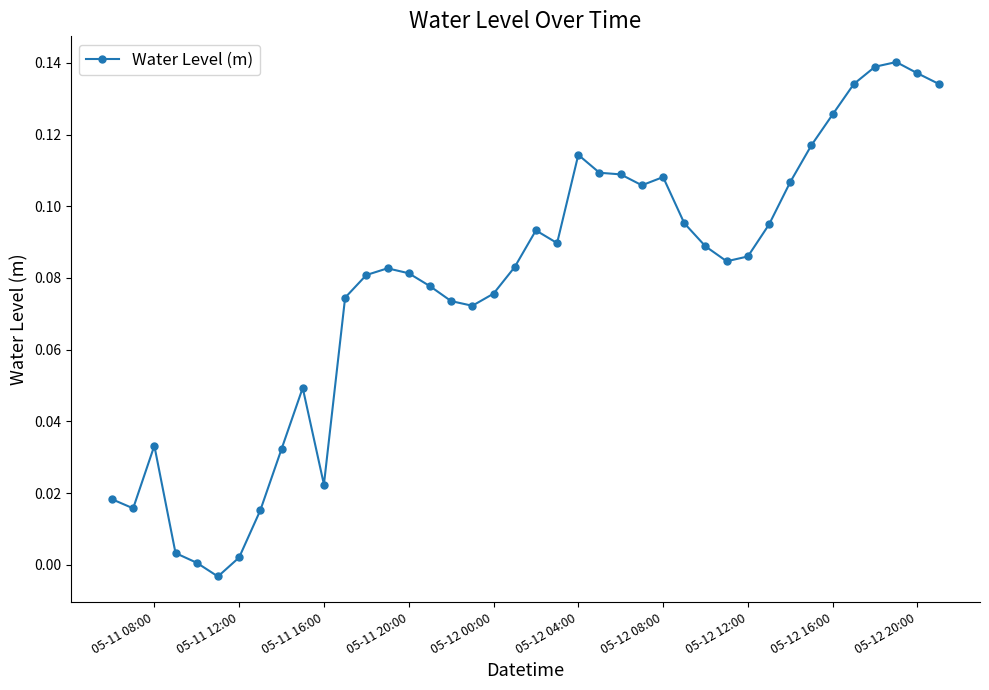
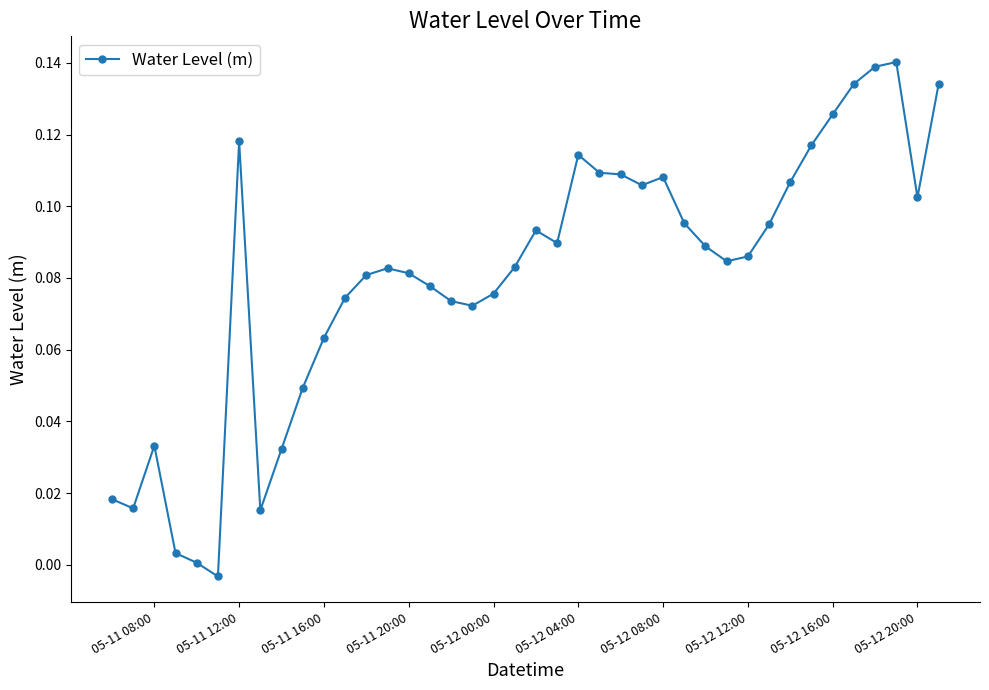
  {
    "05-11 08:00": 0.033,
-   "05-11 12:00": 0.002,
-   "05-11 16:00": 0.022,
+   "05-11 12:00": 0.118,
+   "05-11 16:00": 0.063,
    "05-11 20:00": 0.081,
    "05-12 00:00": 0.076,
    "05-12 04:00": 0.114,
    "05-12 08:00": 0.108,
    "05-12 12:00": 0.086,
    "05-12 16:00": 0.126,
-   "05-12 20:00": 0.137
+   "05-12 20:00": 0.102
  }
